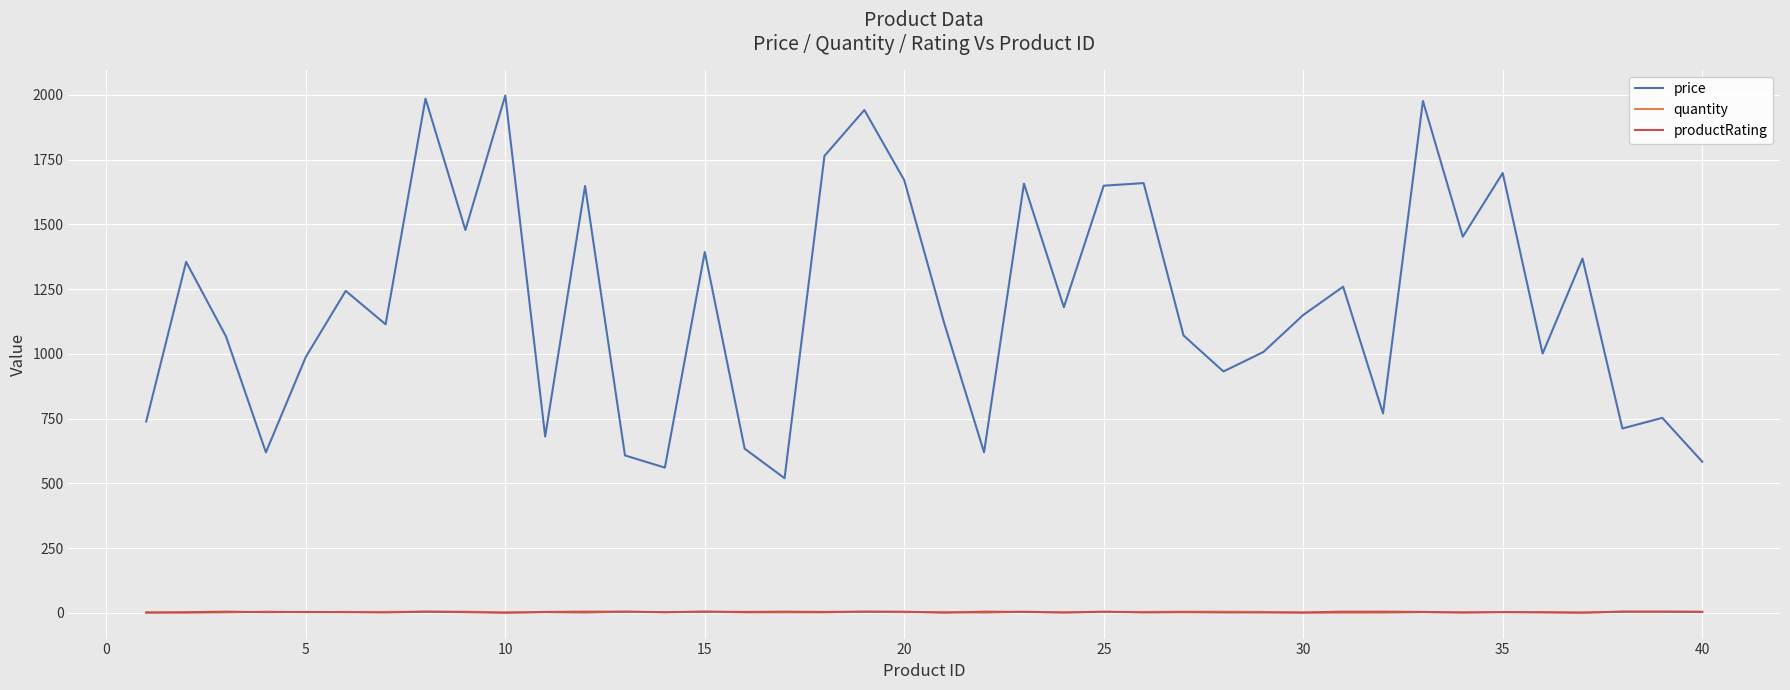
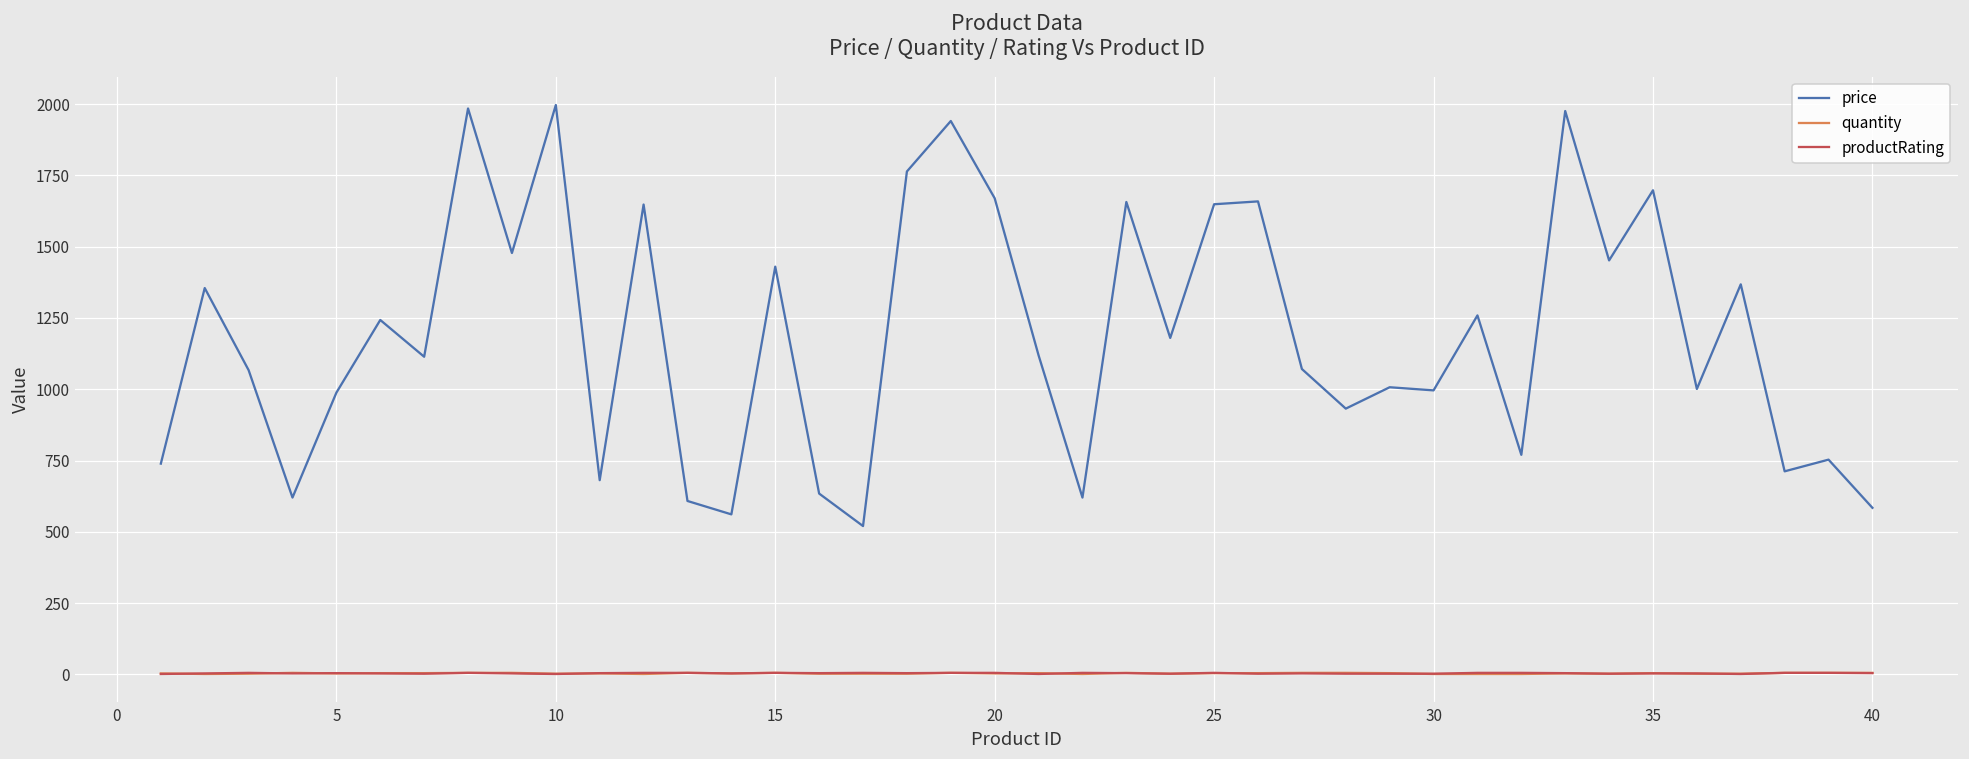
  {
    "price": {
      "5": 990,
      "10": 2000,
-     "15": 1390,
+     "15": 1430,
      "20": 1670,
      "25": 1650,
-     "30": 1150,
+     "30": 1000,
      "35": 1700,
      "40": 580
    }
  }
